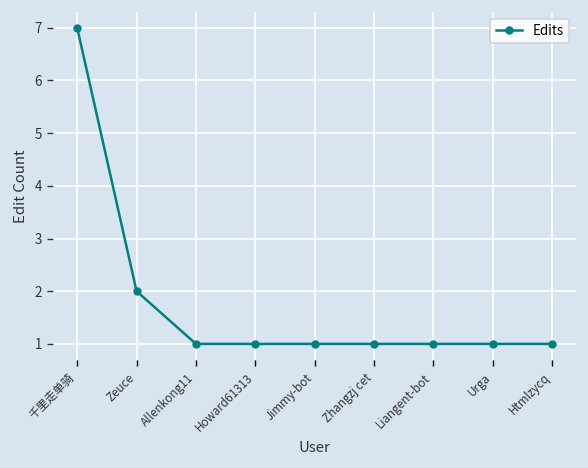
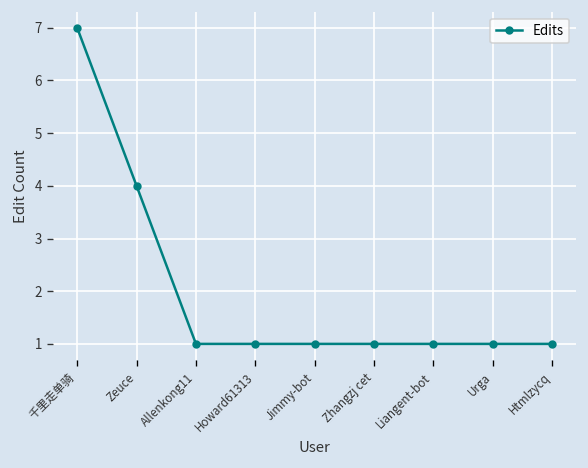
  {
    "千里走单骑": 7,
-   "Zeuce": 2,
+   "Zeuce": 4,
    "Allenkong11": 1,
    "Howard61313": 1,
    "Jimmy-bot": 1,
    "Zhangzj cet": 1,
    "Liangent-bot": 1,
    "Urga": 1,
    "Htmlzycq": 1
  }
